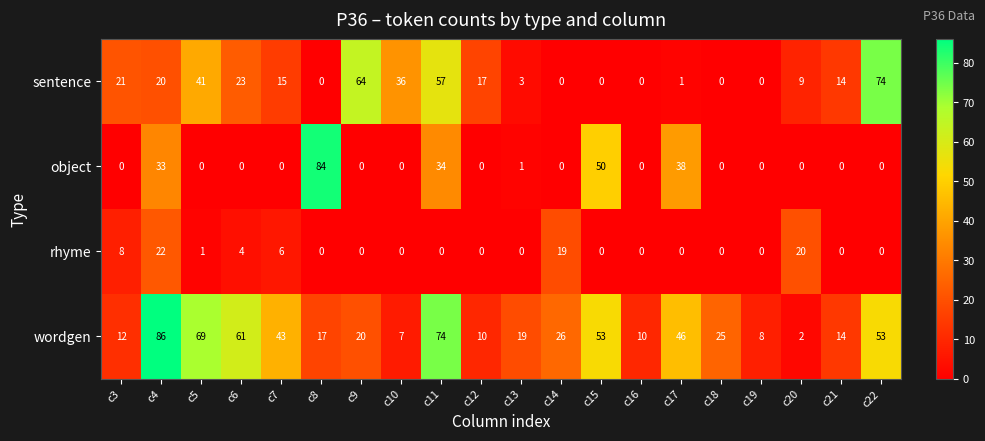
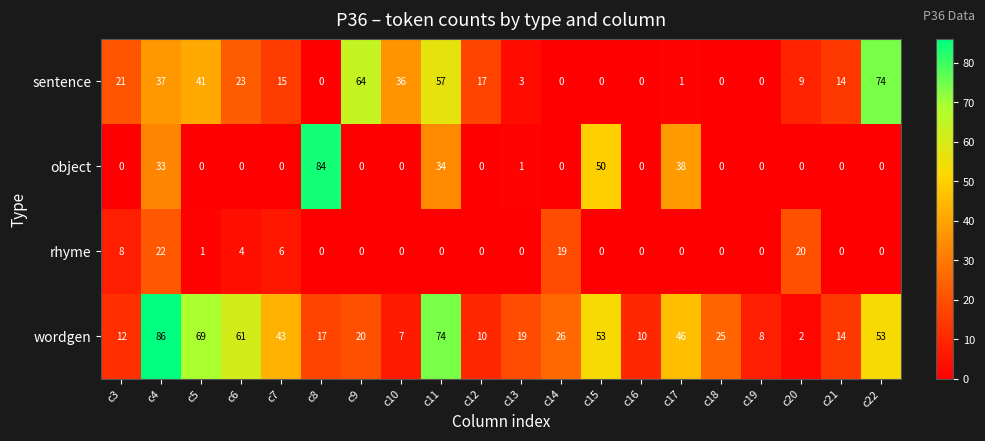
  {
    "sentence": {
      "c3": 21,
-     "c4": 20,
+     "c4": 37,
      "c5": 41,
      "c6": 23,
      "c7": 15,
      "c8": 0,
      "c9": 64,
      "c10": 36,
      "c11": 57,
      "c12": 17,
      "c13": 3,
      "c14": 0,
      "c15": 0,
      "c16": 0,
      "c17": 1,
      "c18": 0,
      "c19": 0,
      "c20": 9,
      "c21": 14,
      "c22": 74
    },
    "object": {
      "c3": 0,
      "c4": 33,
      "c5": 0,
      "c6": 0,
      "c7": 0,
      "c8": 84,
      "c9": 0,
      "c10": 0,
      "c11": 34,
      "c12": 0,
      "c13": 1,
      "c14": 0,
      "c15": 50,
      "c16": 0,
      "c17": 38,
      "c18": 0,
      "c19": 0,
      "c20": 0,
      "c21": 0,
      "c22": 0
    },
    "rhyme": {
      "c3": 8,
      "c4": 22,
      "c5": 1,
      "c6": 4,
      "c7": 6,
      "c8": 0,
      "c9": 0,
      "c10": 0,
      "c11": 0,
      "c12": 0,
      "c13": 0,
      "c14": 19,
      "c15": 0,
      "c16": 0,
      "c17": 0,
      "c18": 0,
      "c19": 0,
      "c20": 20,
      "c21": 0,
      "c22": 0
    },
    "wordgen": {
      "c3": 12,
      "c4": 86,
      "c5": 69,
      "c6": 61,
      "c7": 43,
      "c8": 17,
      "c9": 20,
      "c10": 7,
      "c11": 74,
      "c12": 10,
      "c13": 19,
      "c14": 26,
      "c15": 53,
      "c16": 10,
      "c17": 46,
      "c18": 25,
      "c19": 8,
      "c20": 2,
      "c21": 14,
      "c22": 53
    }
  }
